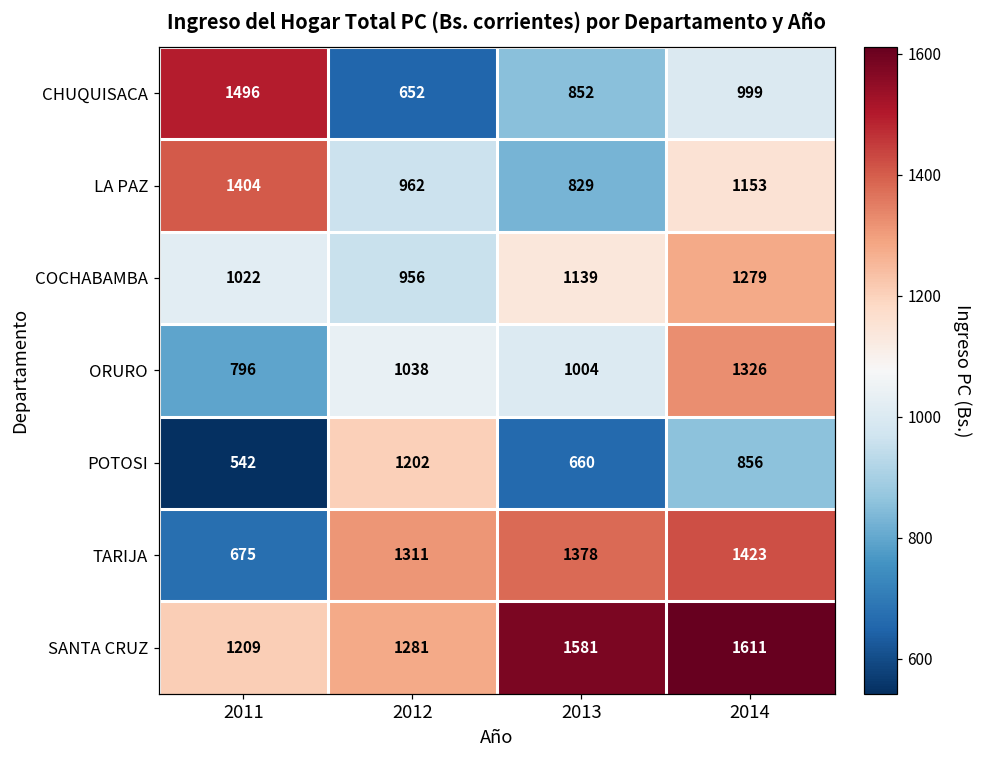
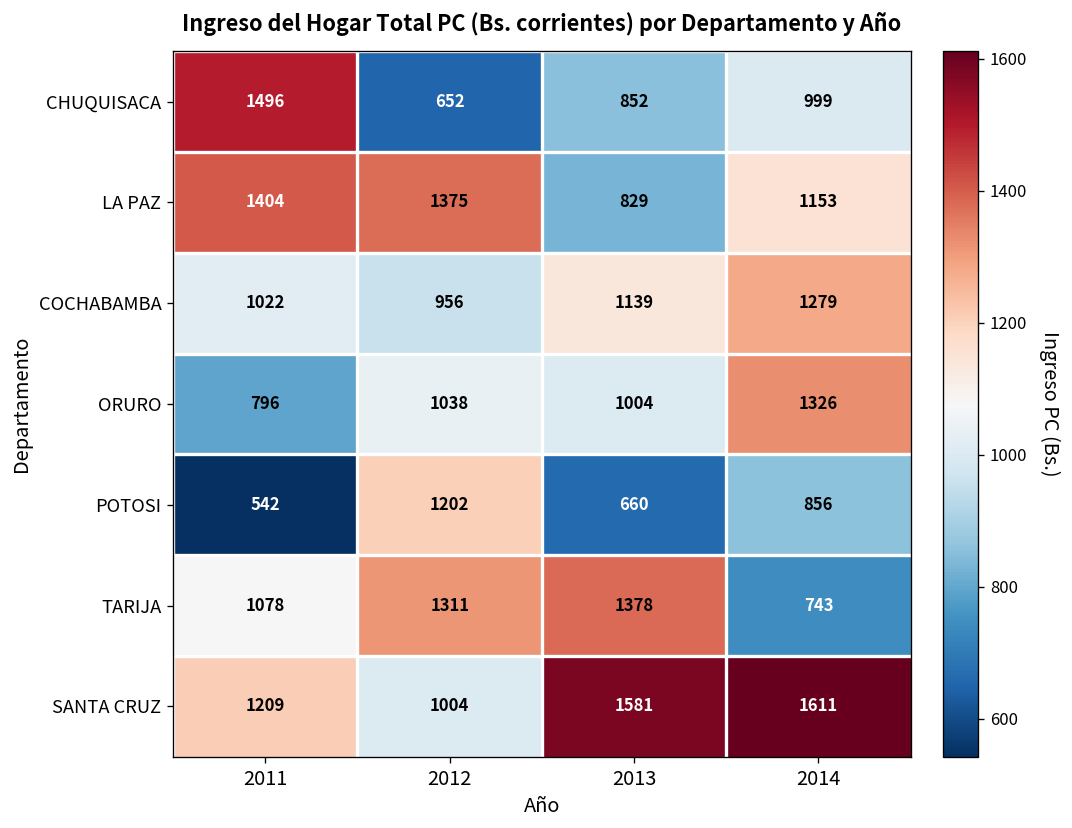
  {
    "CHUQUISACA": {
      "2011": 1496,
      "2012": 652,
      "2013": 852,
      "2014": 999
    },
    "LA PAZ": {
      "2011": 1404,
-     "2012": 962,
+     "2012": 1375,
      "2013": 829,
      "2014": 1153
    },
    "COCHABAMBA": {
      "2011": 1022,
      "2012": 956,
      "2013": 1139,
      "2014": 1279
    },
    "ORURO": {
      "2011": 796,
      "2012": 1038,
      "2013": 1004,
      "2014": 1326
    },
    "POTOSI": {
      "2011": 542,
      "2012": 1202,
      "2013": 660,
      "2014": 856
    },
    "TARIJA": {
-     "2011": 675,
+     "2011": 1078,
      "2012": 1311,
      "2013": 1378,
-     "2014": 1423
+     "2014": 743
    },
    "SANTA CRUZ": {
      "2011": 1209,
-     "2012": 1281,
+     "2012": 1004,
      "2013": 1581,
      "2014": 1611
    }
  }
